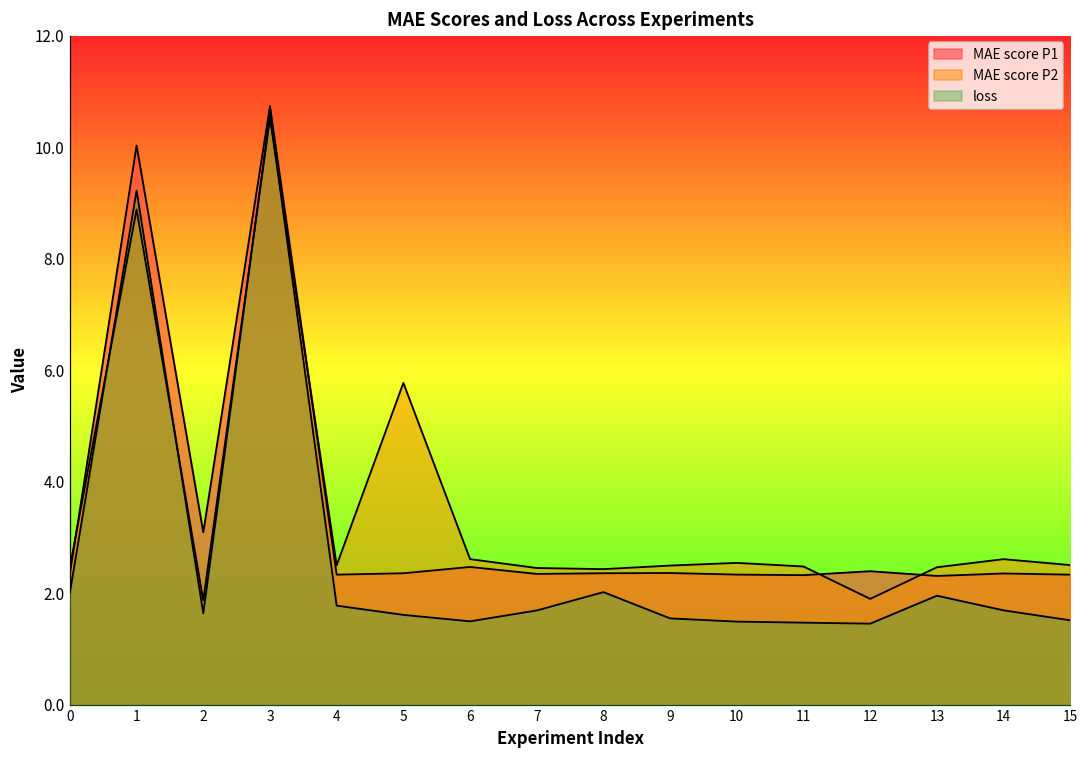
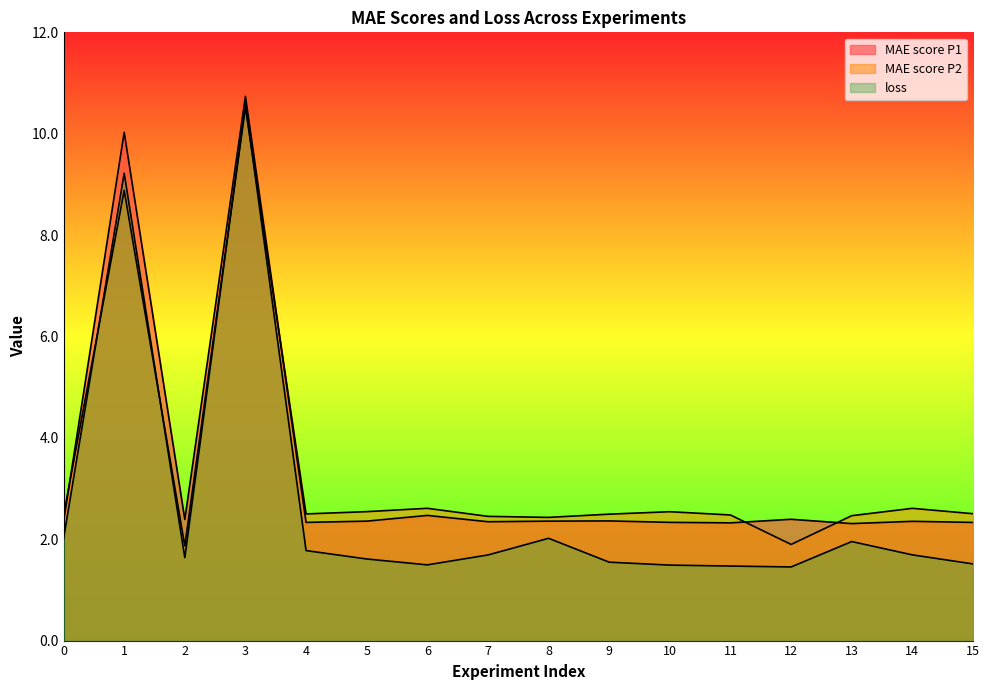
  {
    "MAE score P1": {
      "0": 2.3,
      "1": 10.0,
-     "2": 3.1,
+     "2": 2.4,
      "3": 10.7,
      "4": 2.3,
      "5": 2.4,
      "6": 2.5,
      "7": 2.3,
      "8": 2.4,
      "9": 2.4,
      "10": 2.3,
      "11": 2.3,
      "12": 2.4,
      "13": 2.3,
      "14": 2.4,
      "15": 2.3
    },
    "MAE score P2": {
      "0": 2.5,
      "1": 8.9,
      "2": 1.9,
      "3": 10.5,
      "4": 2.5,
-     "5": 5.8,
+     "5": 2.5,
      "6": 2.6,
      "7": 2.5,
      "8": 2.4,
      "9": 2.5,
      "10": 2.5,
      "11": 2.5,
      "12": 1.9,
      "13": 2.5,
      "14": 2.6,
      "15": 2.5
    },
    "loss": {
      "0": 2.0,
      "1": 9.2,
      "2": 1.6,
      "3": 10.6,
      "4": 1.8,
      "5": 1.6,
      "6": 1.5,
      "7": 1.7,
      "8": 2.0,
      "9": 1.5,
      "10": 1.5,
      "11": 1.5,
      "12": 1.5,
      "13": 2.0,
      "14": 1.7,
      "15": 1.5
    }
  }
